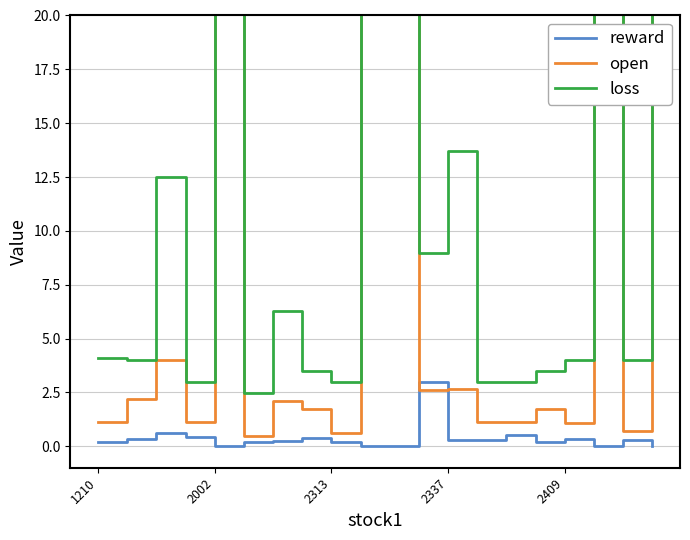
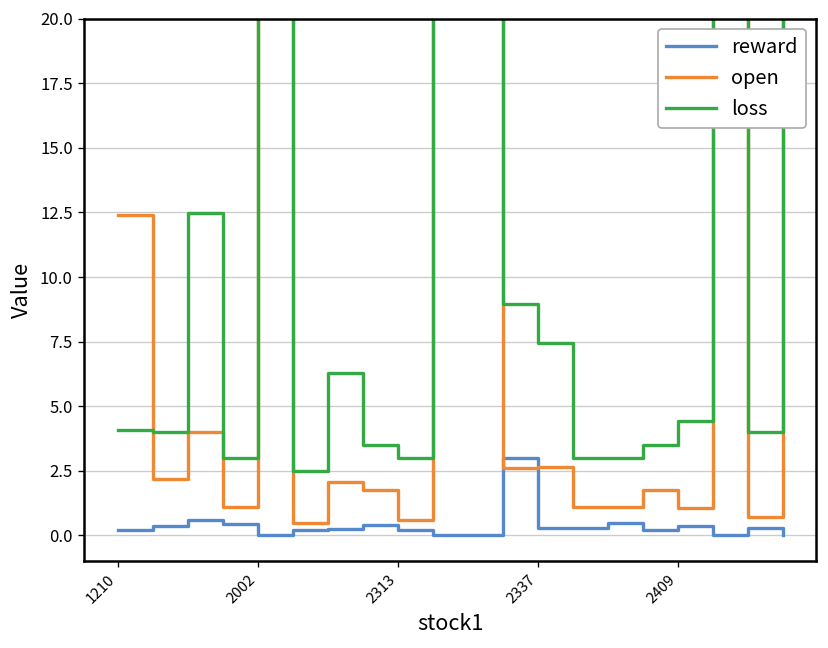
  {
    "reward": {
      "1210": 0.2,
      "2002": 0.0,
      "2313": 0.2,
      "2337": 0.3,
      "2409": 0.4
    },
    "open": {
-     "1210": 1.1,
+     "1210": 12.4,
      "2313": 0.6,
      "2337": 2.6,
      "2409": 1.1
    },
    "loss": {
      "1210": 4.1,
      "2313": 3.0,
-     "2337": 13.7,
-     "2409": 4.0
+     "2337": 7.5,
+     "2409": 4.4
    }
  }
